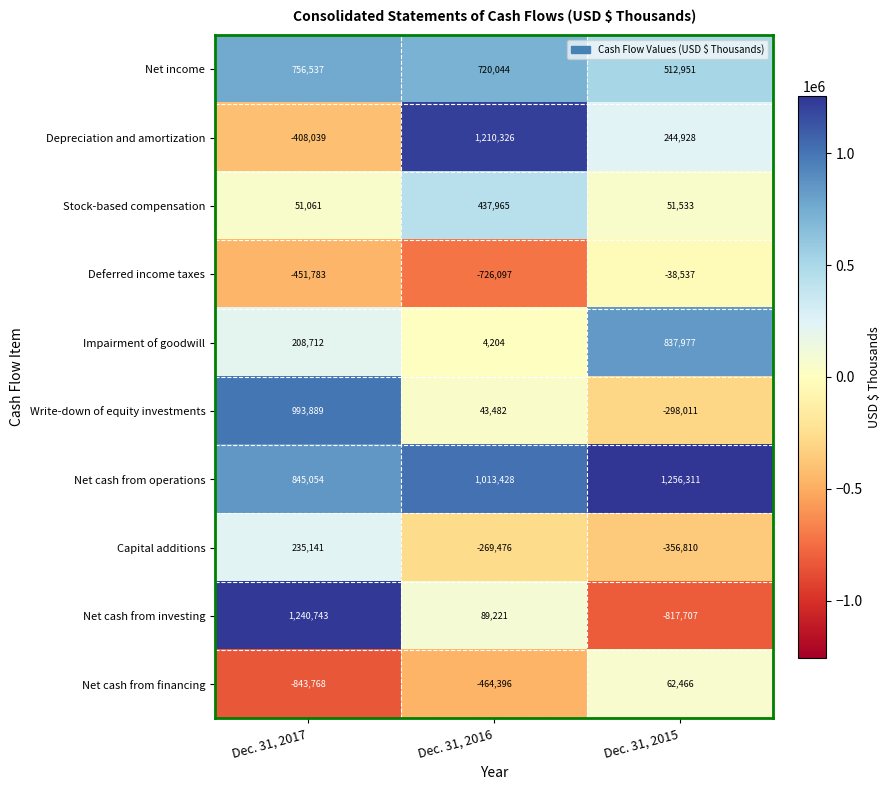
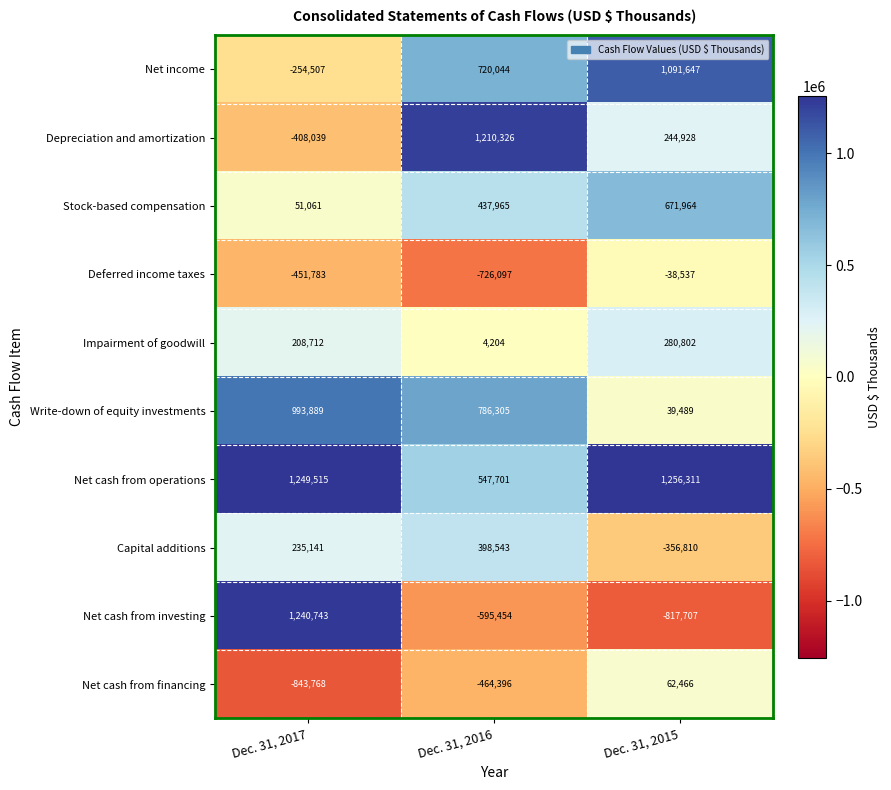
  {
    "Net income": {
-     "Dec. 31, 2017": "756,537",
+     "Dec. 31, 2017": "-254,507",
      "Dec. 31, 2016": "720,044",
-     "Dec. 31, 2015": "512,951"
+     "Dec. 31, 2015": "1,091,647"
    },
    "Depreciation and amortization": {
      "Dec. 31, 2017": "-408,039",
      "Dec. 31, 2016": "1,210,326",
      "Dec. 31, 2015": "244,928"
    },
    "Stock-based compensation": {
      "Dec. 31, 2017": "51,061",
      "Dec. 31, 2016": "437,965",
-     "Dec. 31, 2015": "51,533"
+     "Dec. 31, 2015": "671,964"
    },
    "Deferred income taxes": {
      "Dec. 31, 2017": "-451,783",
      "Dec. 31, 2016": "-726,097",
      "Dec. 31, 2015": "-38,537"
    },
    "Impairment of goodwill": {
      "Dec. 31, 2017": "208,712",
      "Dec. 31, 2016": "4,204",
-     "Dec. 31, 2015": "837,977"
+     "Dec. 31, 2015": "280,802"
    },
    "Write-down of equity investments": {
      "Dec. 31, 2017": "993,889",
-     "Dec. 31, 2016": "43,482",
-     "Dec. 31, 2015": "-298,011"
+     "Dec. 31, 2016": "786,305",
+     "Dec. 31, 2015": "39,489"
    },
    "Net cash from operations": {
-     "Dec. 31, 2017": "845,054",
-     "Dec. 31, 2016": "1,013,428",
+     "Dec. 31, 2017": "1,249,515",
+     "Dec. 31, 2016": "547,701",
      "Dec. 31, 2015": "1,256,311"
    },
    "Capital additions": {
      "Dec. 31, 2017": "235,141",
-     "Dec. 31, 2016": "-269,476",
+     "Dec. 31, 2016": "398,543",
      "Dec. 31, 2015": "-356,810"
    },
    "Net cash from investing": {
      "Dec. 31, 2017": "1,240,743",
-     "Dec. 31, 2016": "89,221",
+     "Dec. 31, 2016": "-595,454",
      "Dec. 31, 2015": "-817,707"
    },
    "Net cash from financing": {
      "Dec. 31, 2017": "-843,768",
      "Dec. 31, 2016": "-464,396",
      "Dec. 31, 2015": "62,466"
    }
  }
